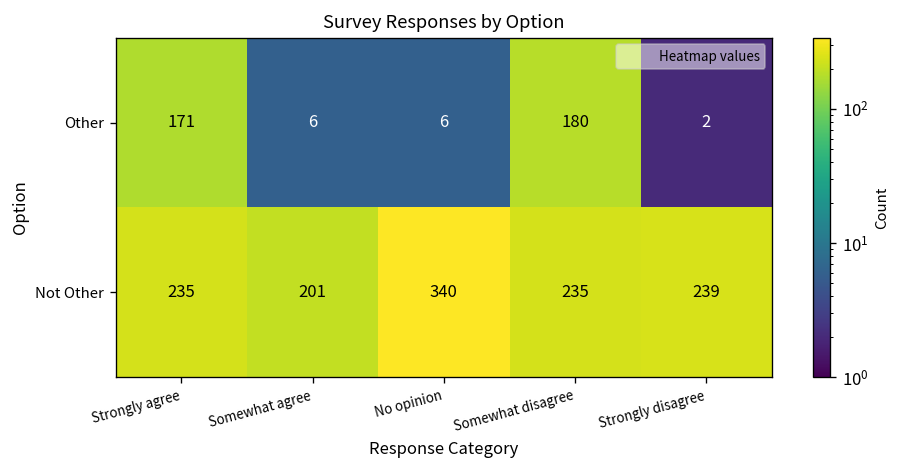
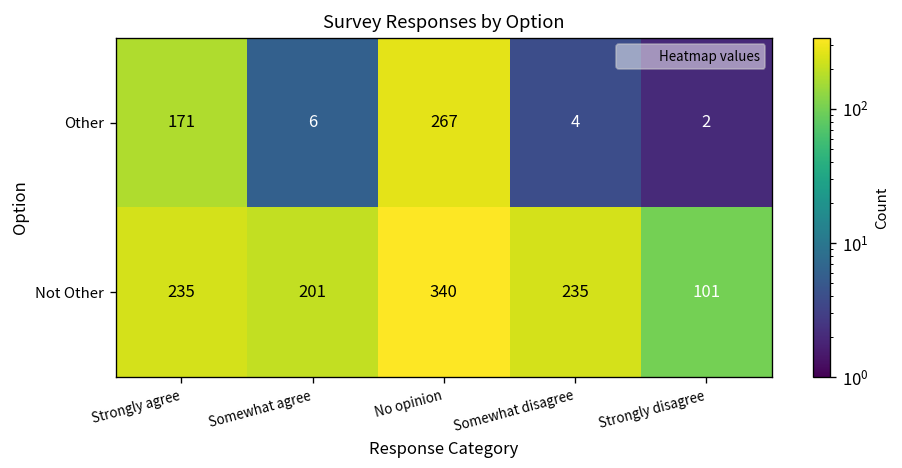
  {
    "Other": {
      "Strongly agree": 171,
      "Somewhat agree": 6,
-     "No opinion": 6,
-     "Somewhat disagree": 180,
+     "No opinion": 267,
+     "Somewhat disagree": 4,
      "Strongly disagree": 2
    },
    "Not Other": {
      "Strongly agree": 235,
      "Somewhat agree": 201,
      "No opinion": 340,
      "Somewhat disagree": 235,
-     "Strongly disagree": 239
+     "Strongly disagree": 101
    }
  }
